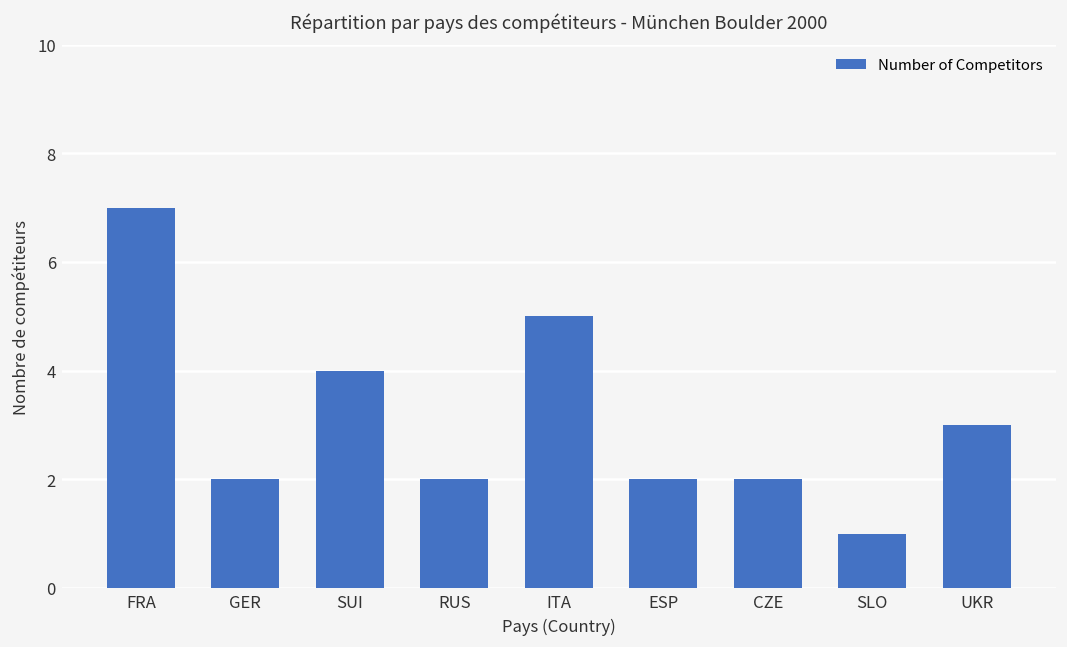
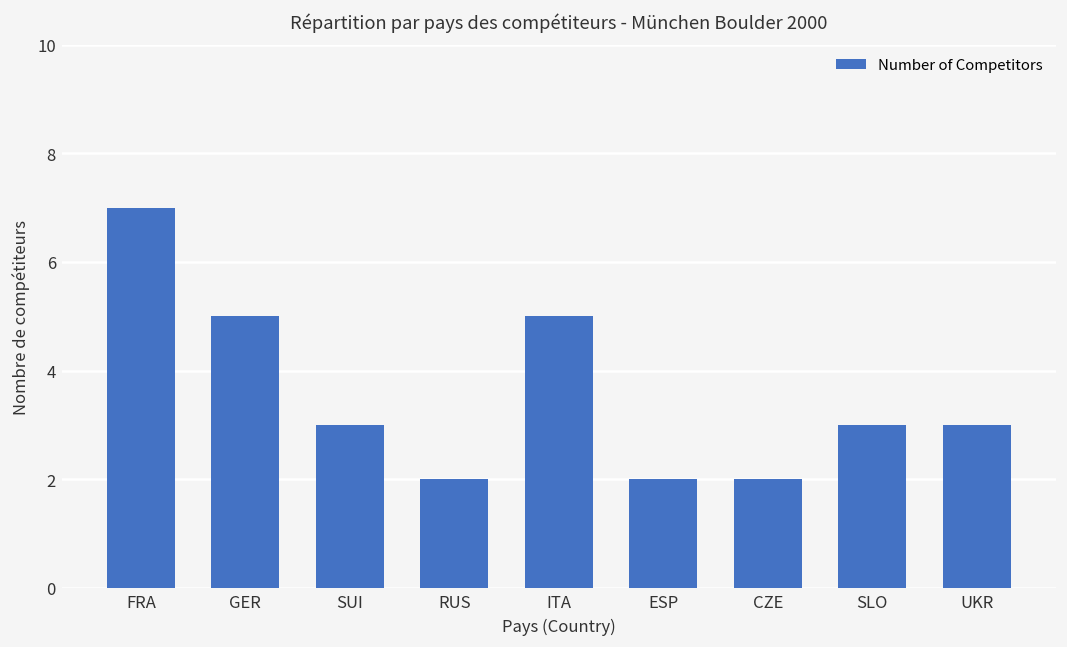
  {
    "FRA": 7,
-   "GER": 2,
-   "SUI": 4,
+   "GER": 5,
+   "SUI": 3,
    "RUS": 2,
    "ITA": 5,
    "ESP": 2,
    "CZE": 2,
-   "SLO": 1,
+   "SLO": 3,
    "UKR": 3
  }
